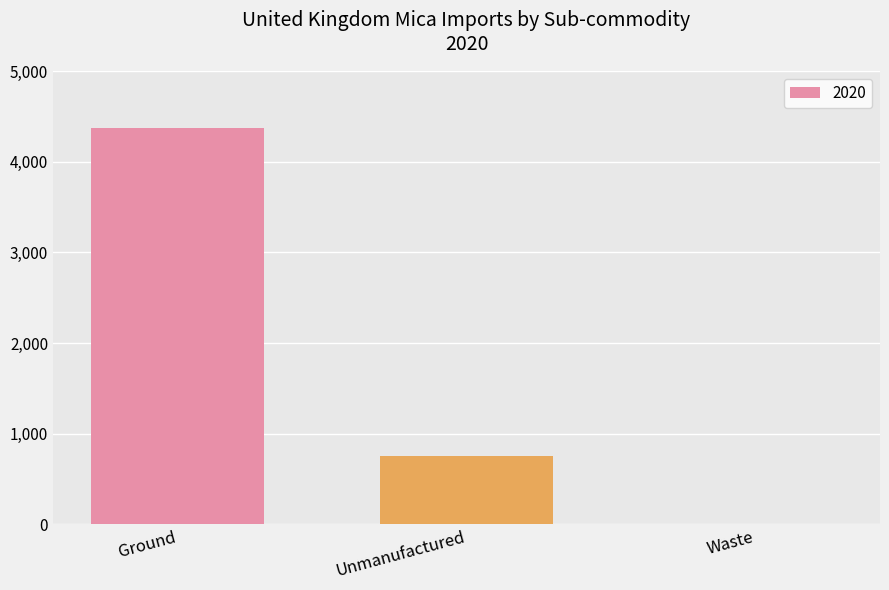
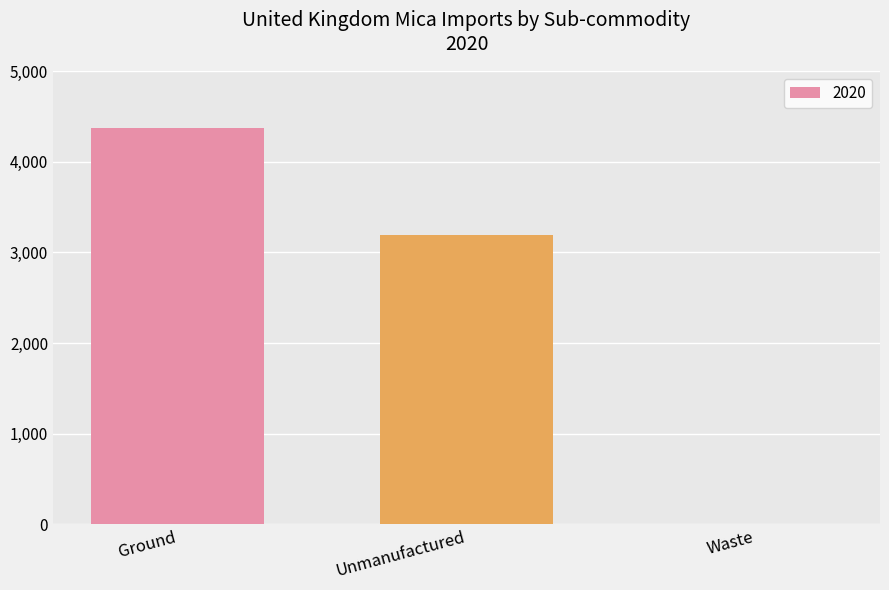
  {
    "Ground": "4,400",
-   "Unmanufactured": "700",
+   "Unmanufactured": "3,200",
    "Waste": "0"
  }
